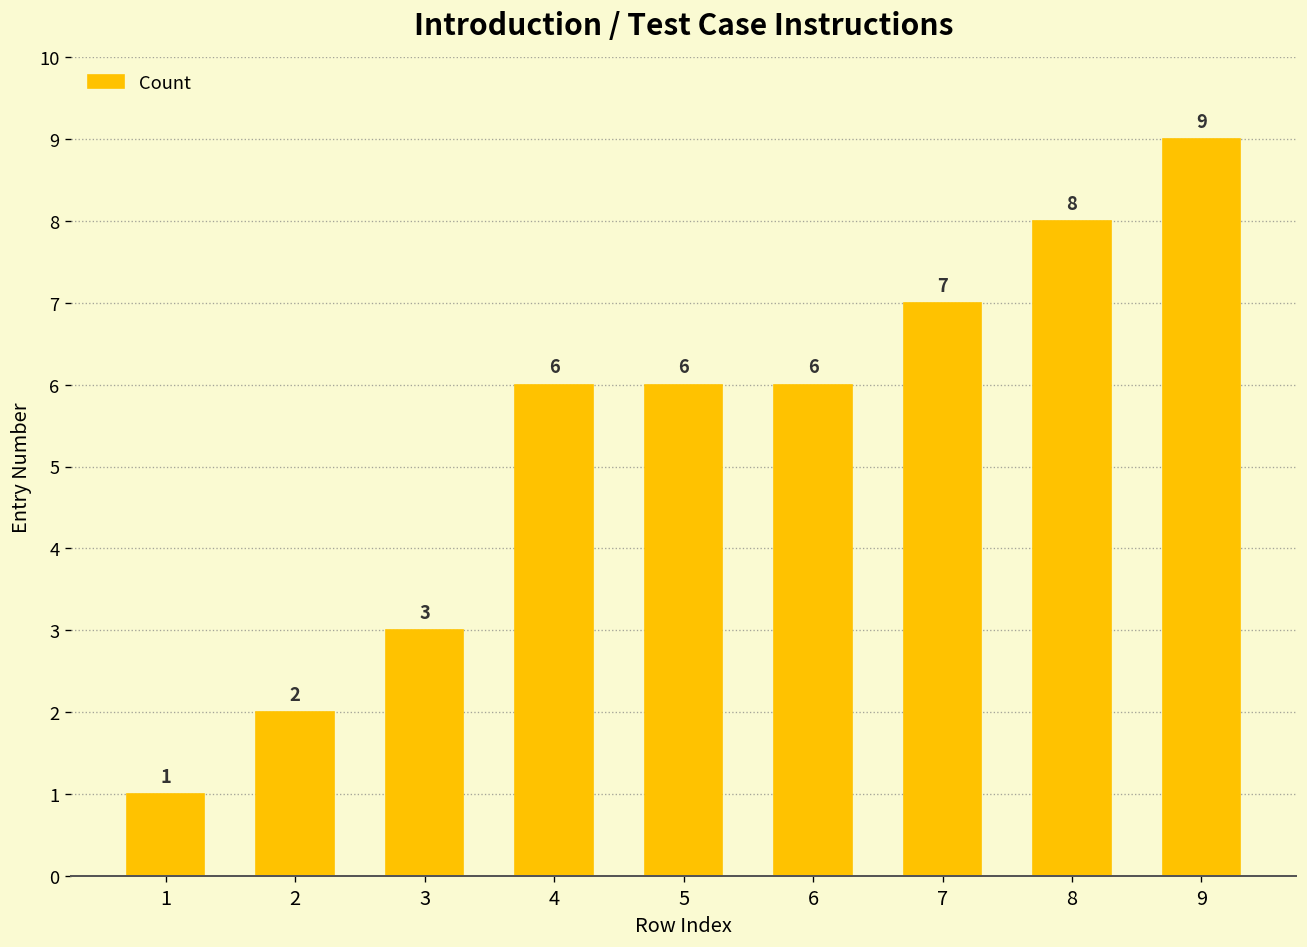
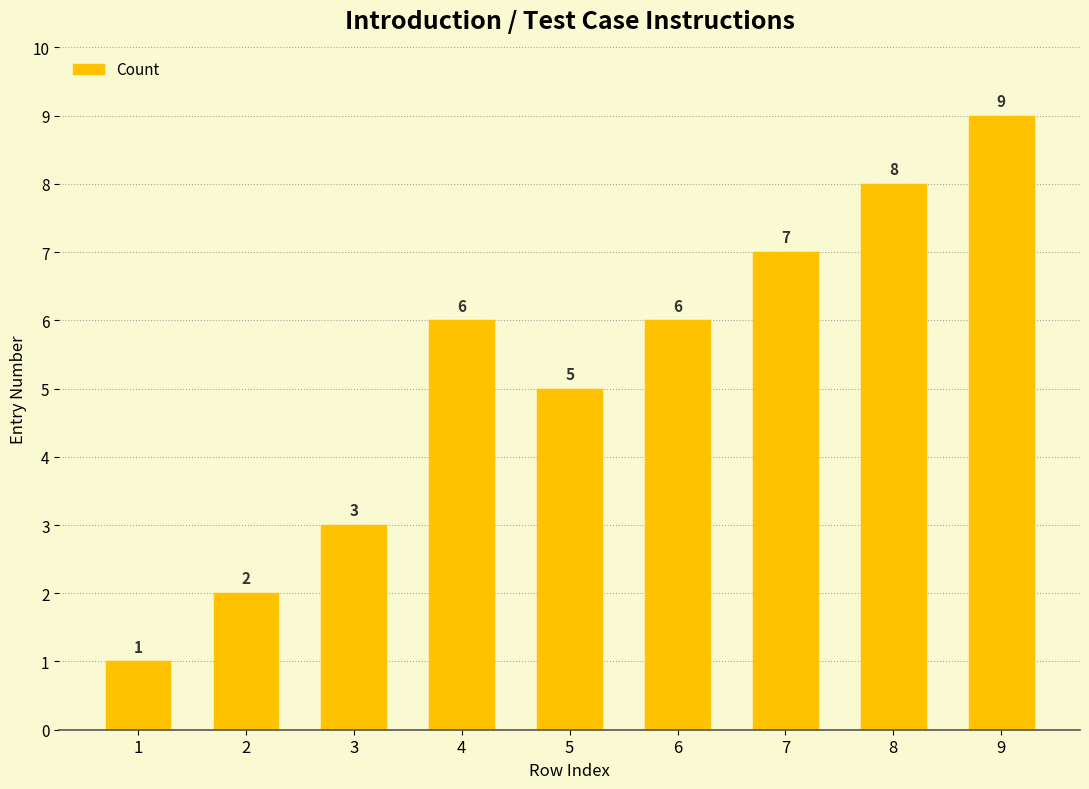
  {
    "1": 1,
    "2": 2,
    "3": 3,
    "4": 6,
-   "5": 6,
+   "5": 5,
    "6": 6,
    "7": 7,
    "8": 8,
    "9": 9
  }
